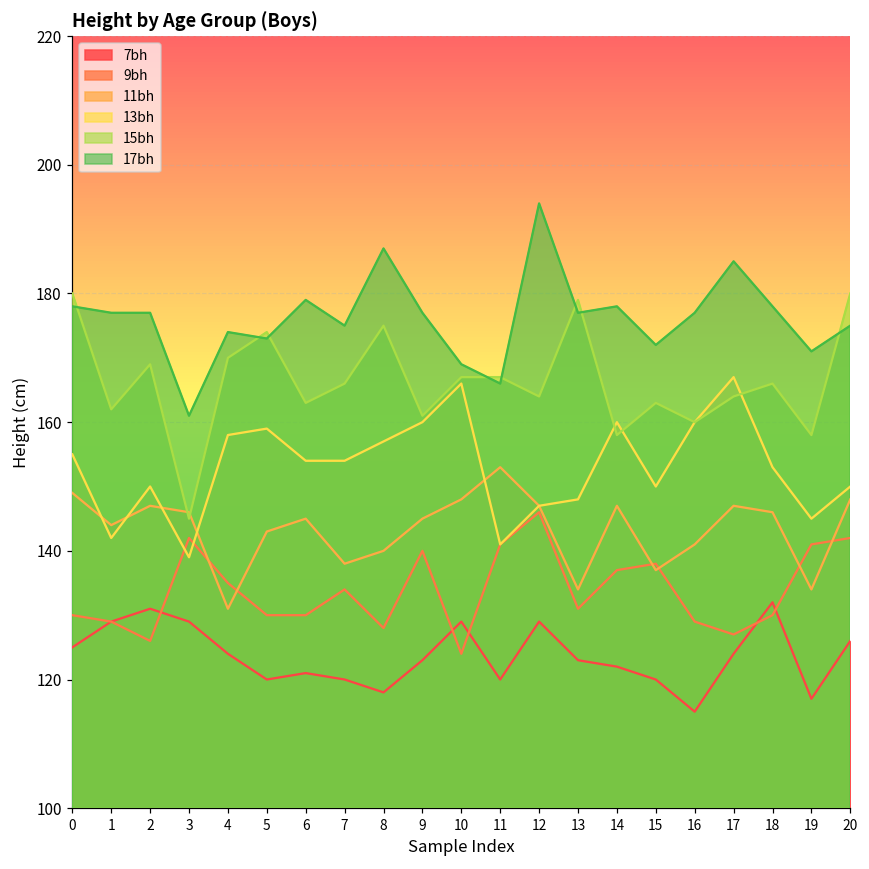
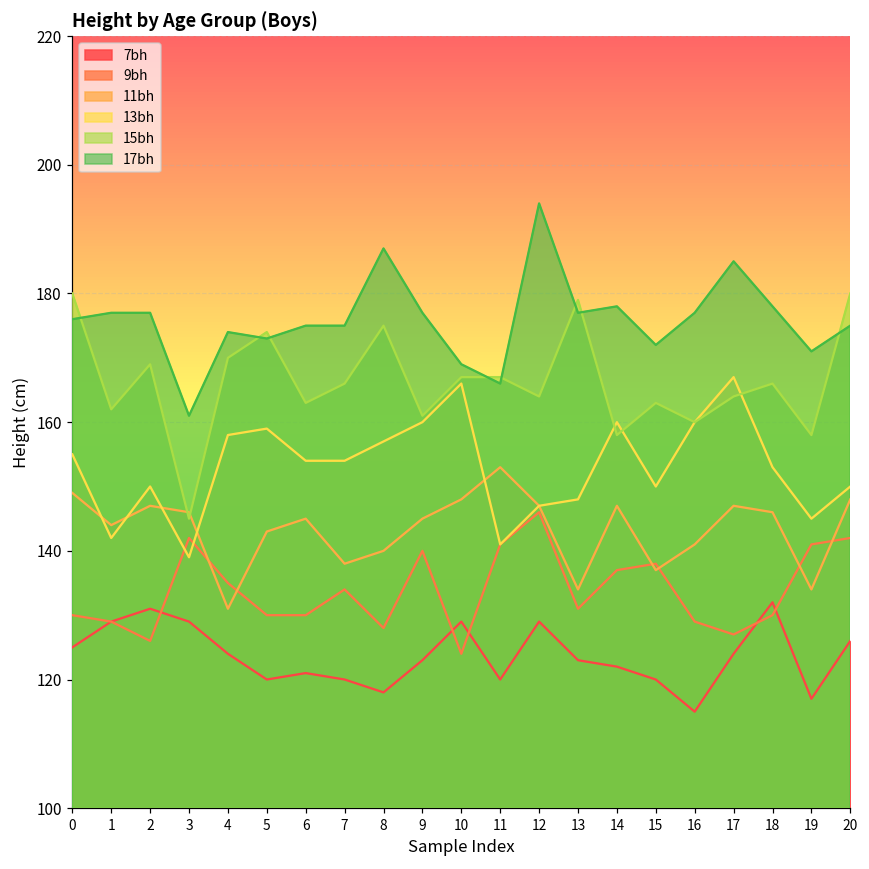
  {
    "15bh": {
      "0": 180,
      "1": 162,
      "2": 169,
      "3": 145,
      "4": 170,
      "5": 174,
      "6": 163,
      "7": 166,
      "8": 175,
      "9": 161,
      "10": 167,
      "11": 167,
      "12": 164,
      "13": 179,
      "14": 158,
      "15": 163,
      "17": 164,
      "18": 166,
      "19": 158,
      "20": 180
    },
    "17bh": {
-     "0": 178,
+     "0": 176,
      "1": 177,
      "2": 177,
      "3": 161,
      "4": 174,
      "5": 173,
-     "6": 179,
+     "6": 175,
      "7": 175,
      "8": 187,
      "9": 177,
      "10": 169,
      "11": 166,
      "12": 194,
      "13": 177,
      "14": 178,
      "15": 172,
      "16": 177,
      "17": 185,
      "18": 178,
      "19": 171,
      "20": 175
    }
  }
